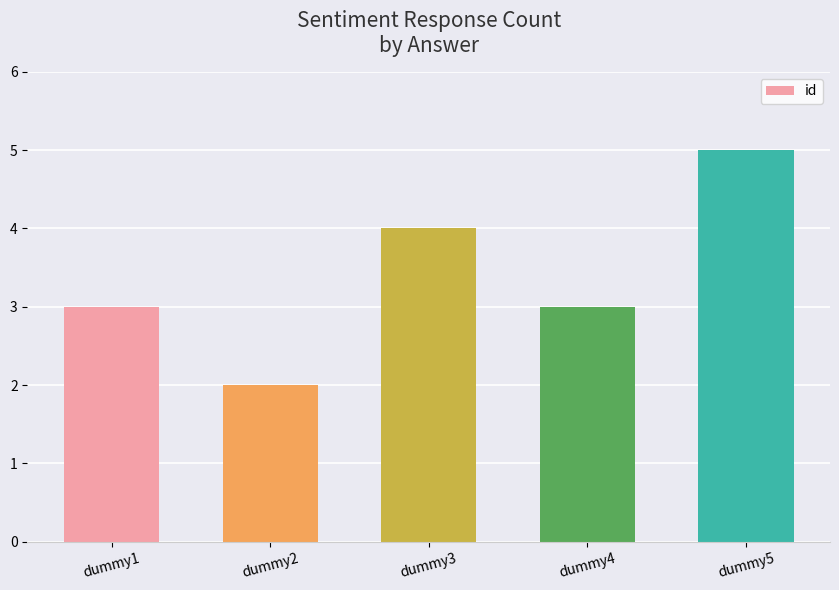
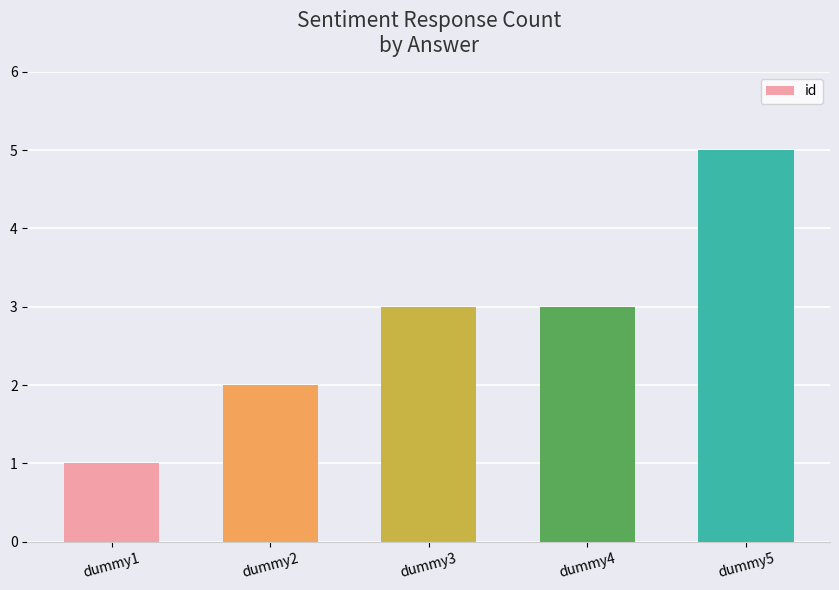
  {
-   "dummy1": 3,
+   "dummy1": 1,
    "dummy2": 2,
-   "dummy3": 4,
+   "dummy3": 3,
    "dummy4": 3,
    "dummy5": 5
  }
